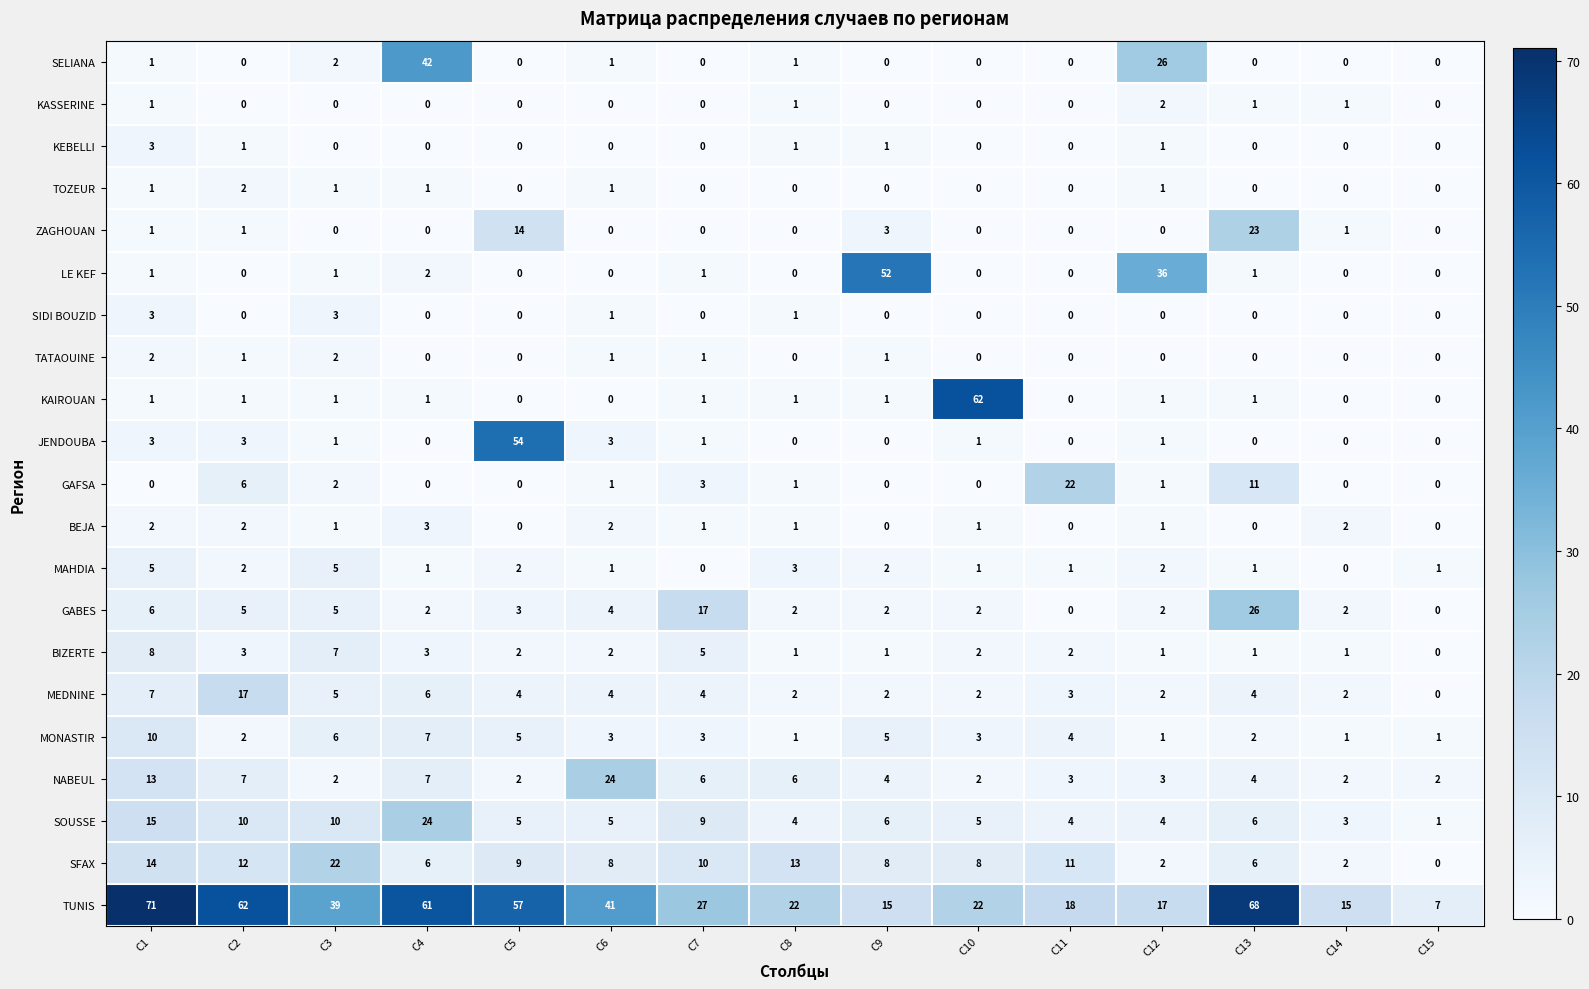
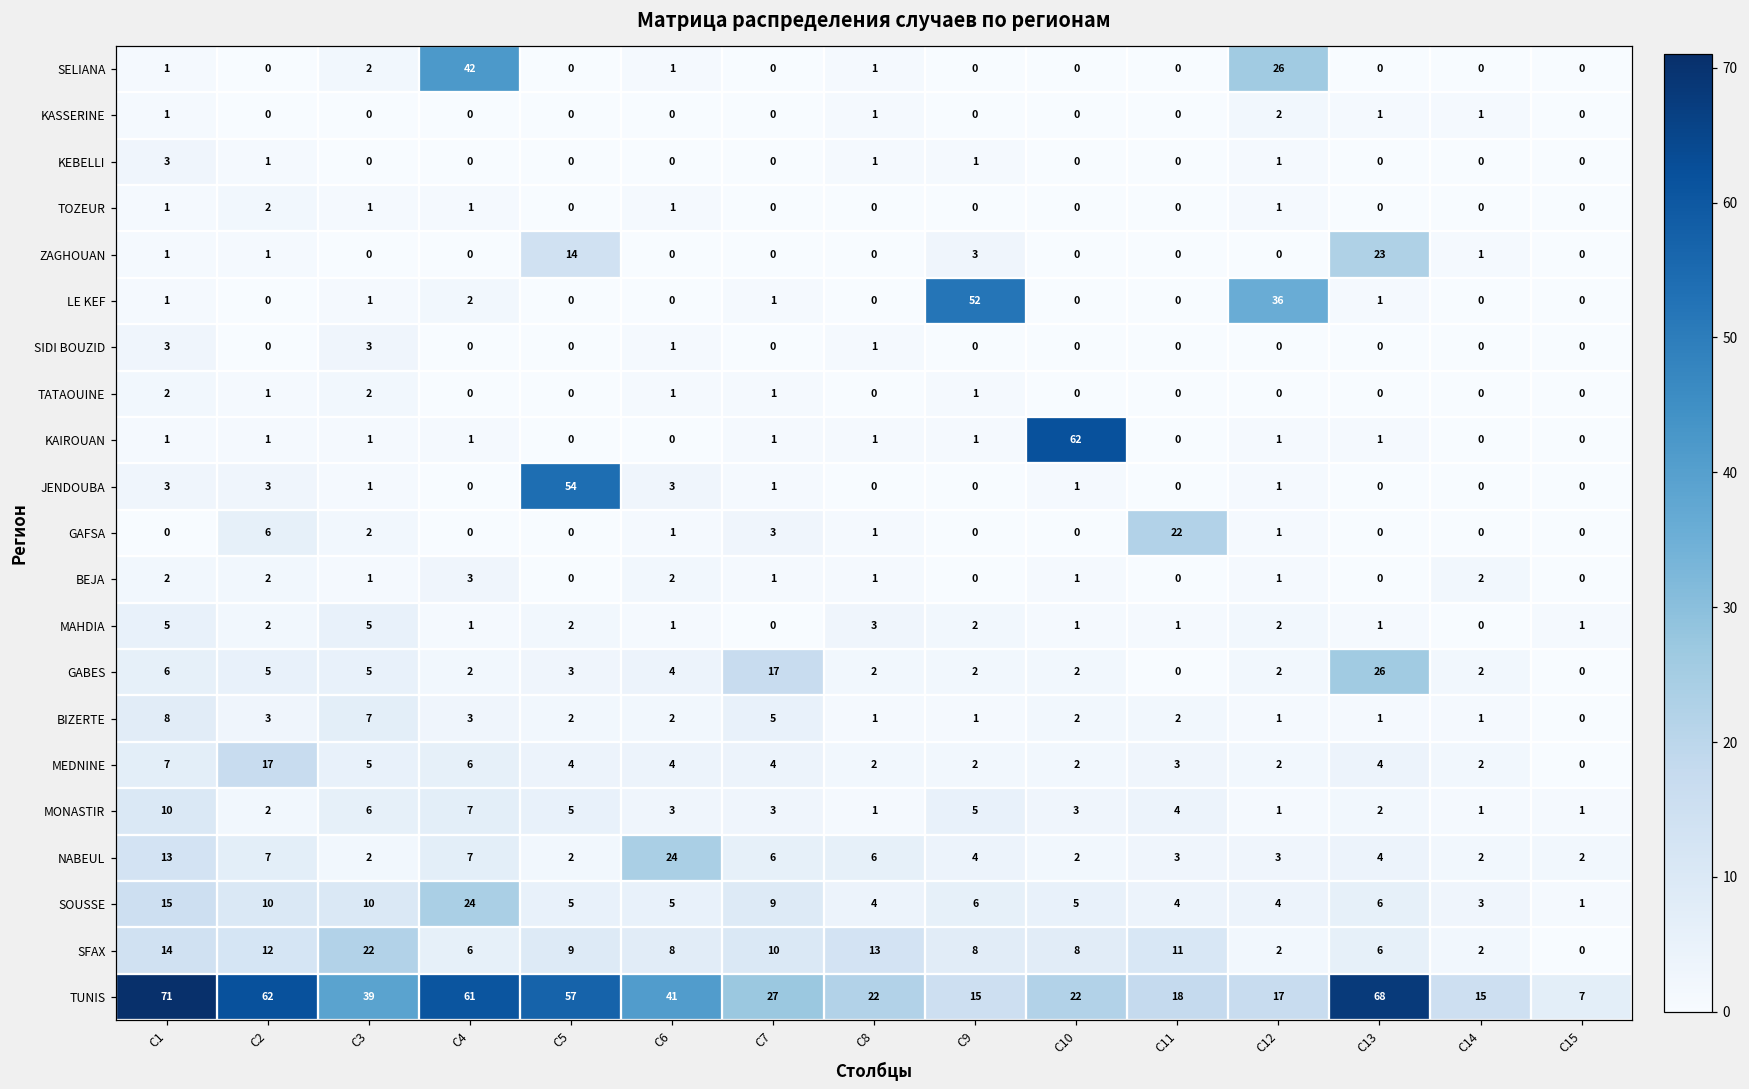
  {
    "GAFSA": {
      "C1": 0,
      "C2": 6,
      "C3": 2,
      "C4": 0,
      "C5": 0,
      "C6": 1,
      "C7": 3,
      "C8": 1,
      "C9": 0,
      "C10": 0,
      "C11": 22,
      "C12": 1,
-     "C13": 11,
+     "C13": 0,
      "C14": 0,
      "C15": 0
    }
  }
